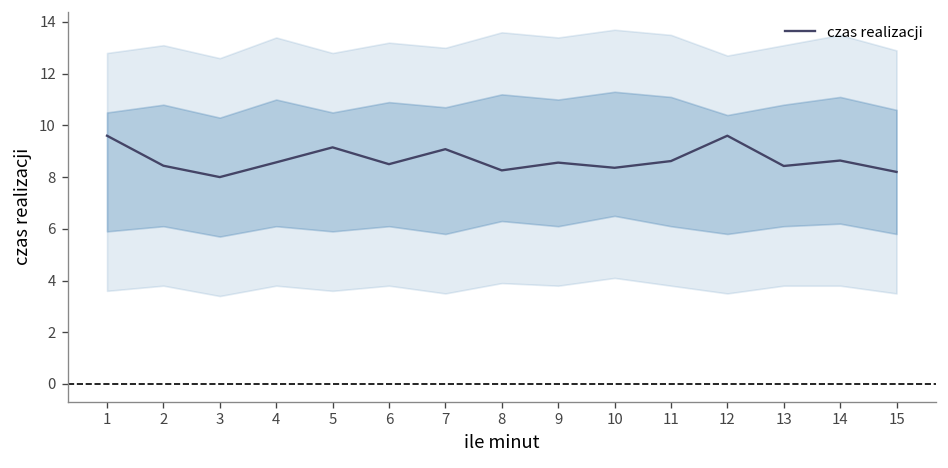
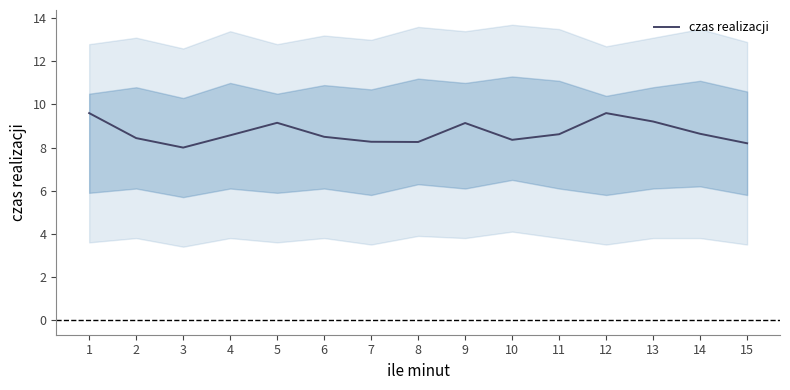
  {
    "czas realizacji": {
      "1": 9.6,
      "2": 8.4,
      "3": 8.0,
      "4": 8.6,
      "5": 9.2,
      "6": 8.5,
-     "7": 9.1,
+     "7": 8.3,
      "8": 8.3,
-     "9": 8.6,
+     "9": 9.1,
      "10": 8.4,
      "11": 8.6,
      "12": 9.6,
-     "13": 8.4,
+     "13": 9.2,
      "14": 8.6,
      "15": 8.2
    }
  }
